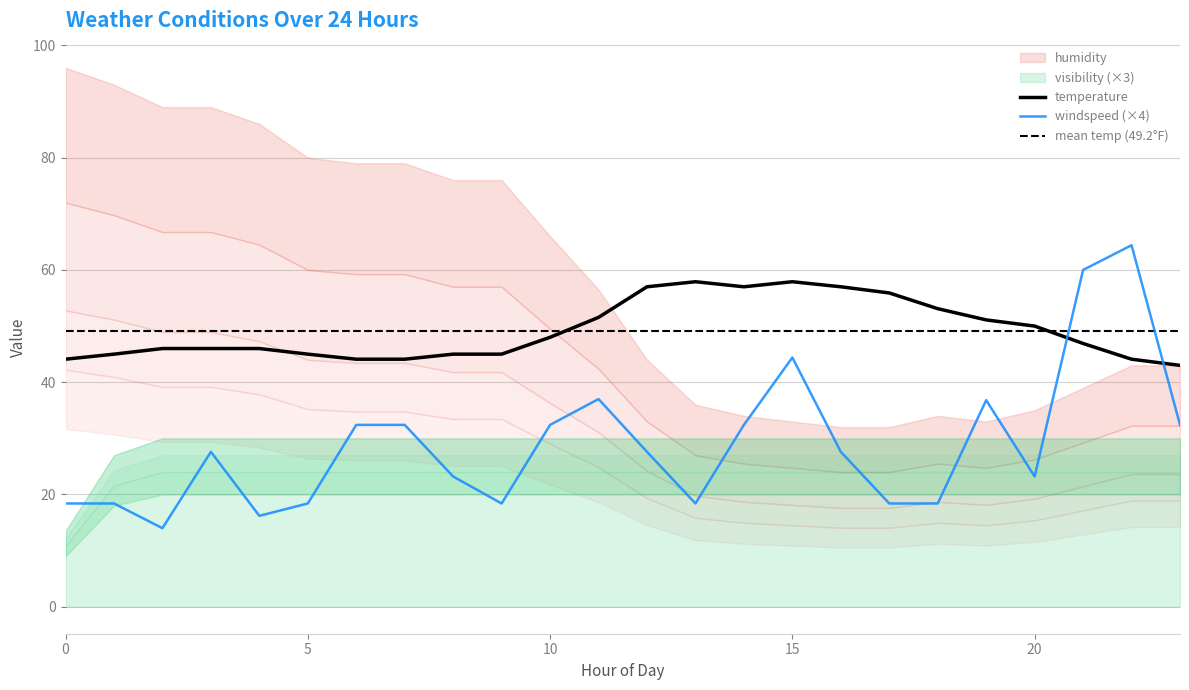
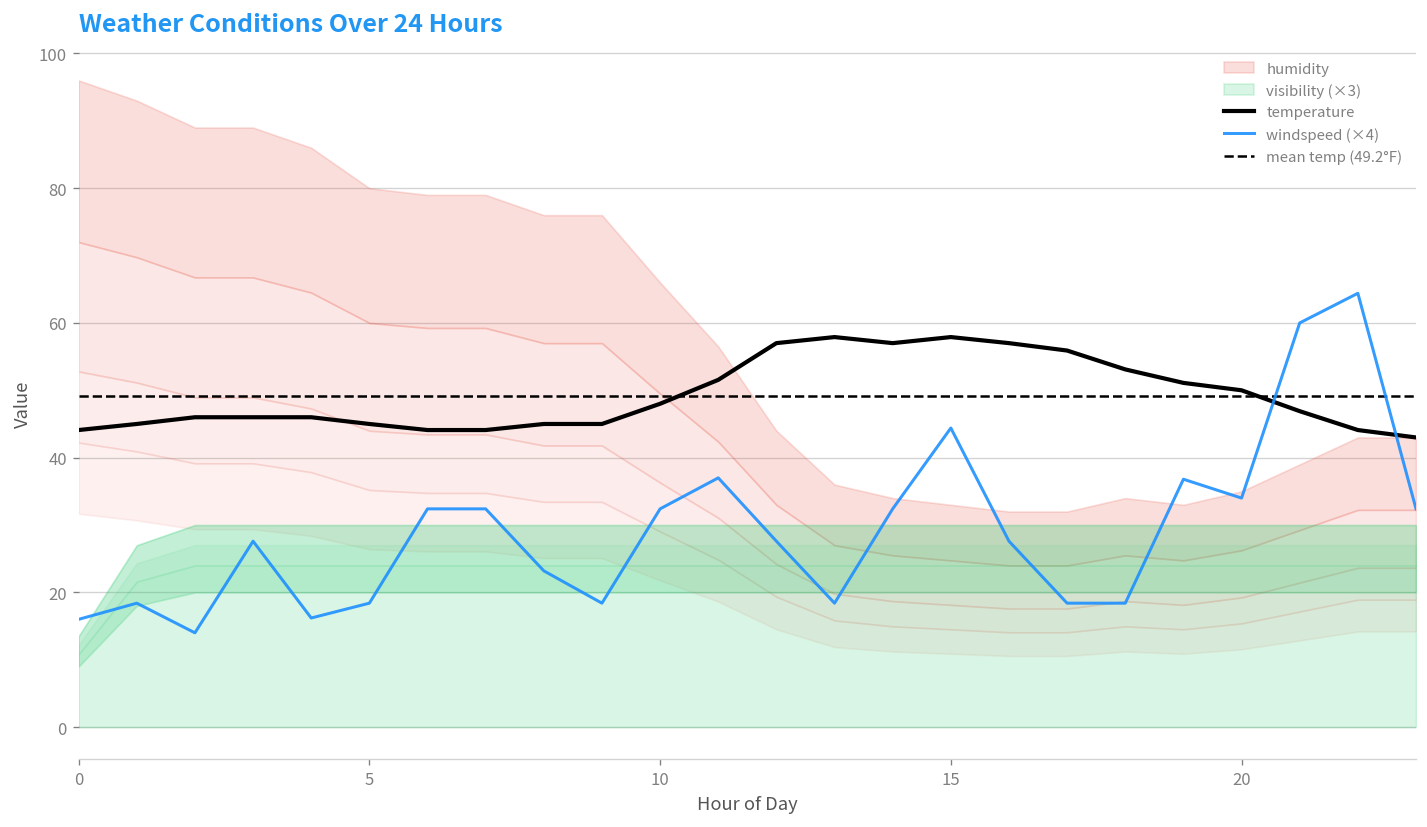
  {
    "windspeed (×4)": {
-     "0": 18,
+     "0": 16,
      "5": 18,
      "10": 32,
      "15": 44,
-     "20": 23
+     "20": 34
    }
  }
